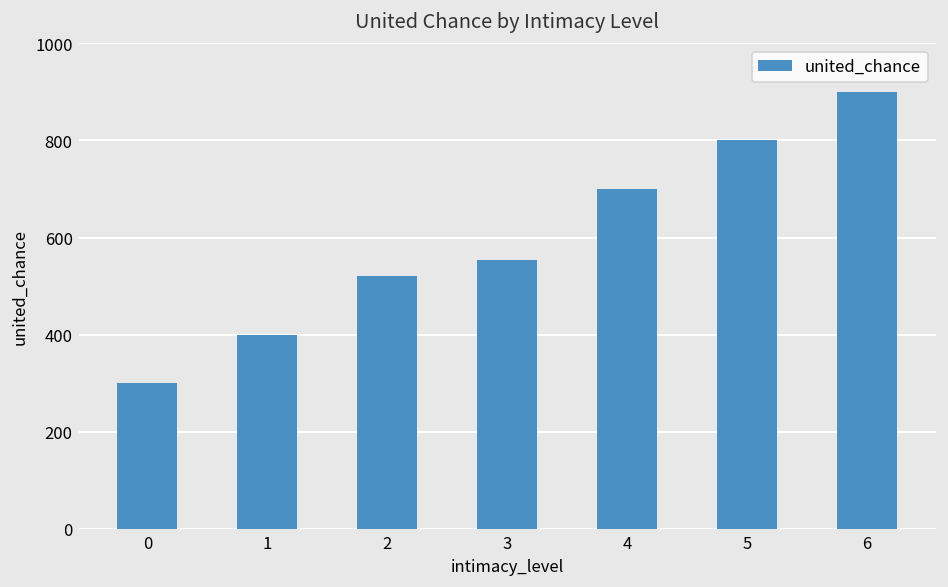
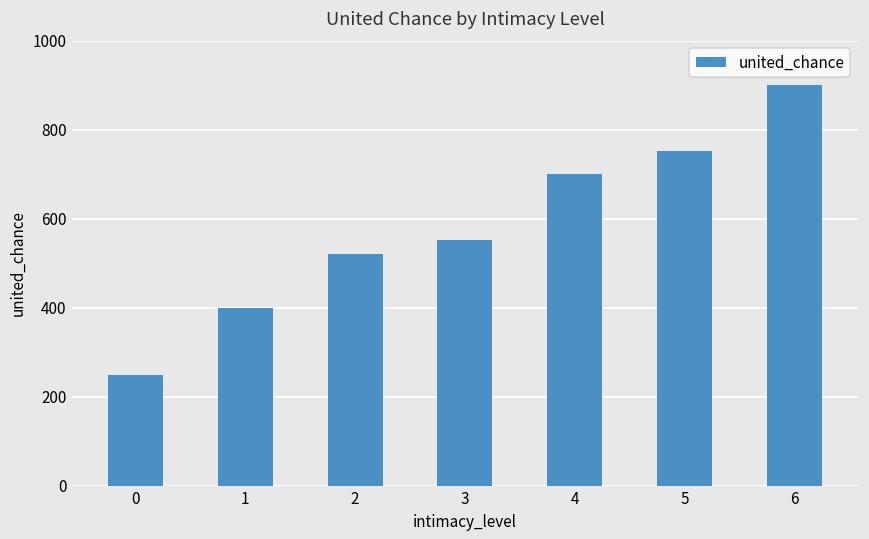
  {
-   "0": 300,
+   "0": 250,
    "1": 400,
    "2": 520,
    "3": 550,
    "4": 700,
-   "5": 800,
+   "5": 750,
    "6": 900
  }
